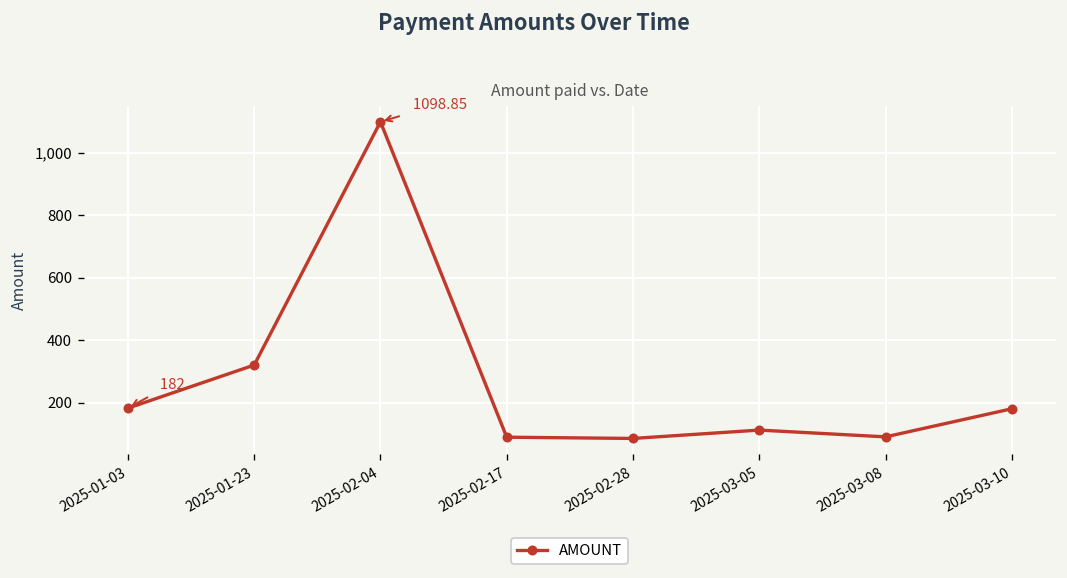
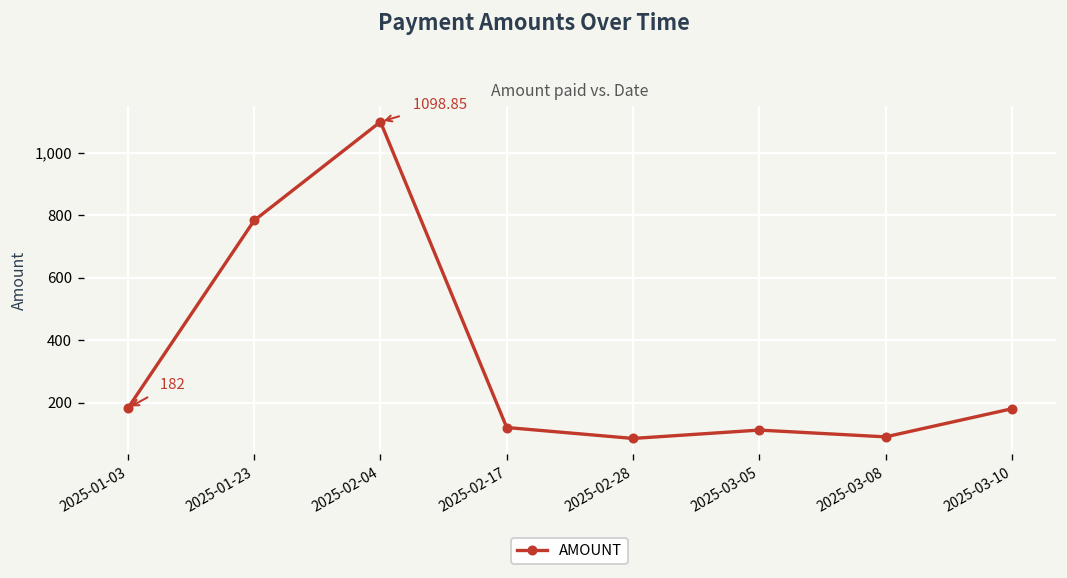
  {
-   "2025-01-23": 320,
-   "2025-02-17": 90,
+   "2025-01-23": 780,
+   "2025-02-17": 120,
    "2025-02-28": 90,
    "2025-03-05": 110,
    "2025-03-08": 90,
    "2025-03-10": 180
  }
